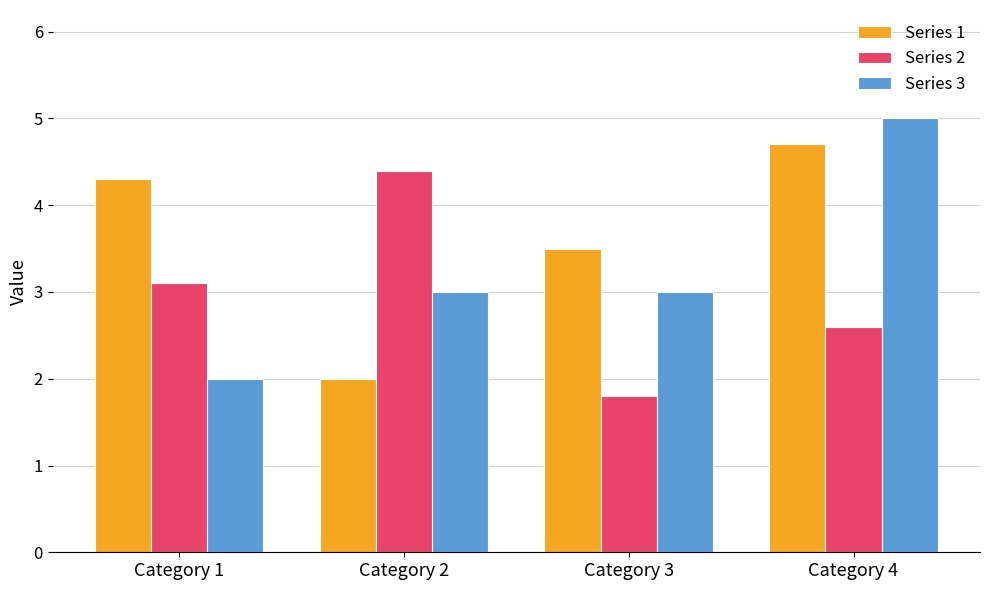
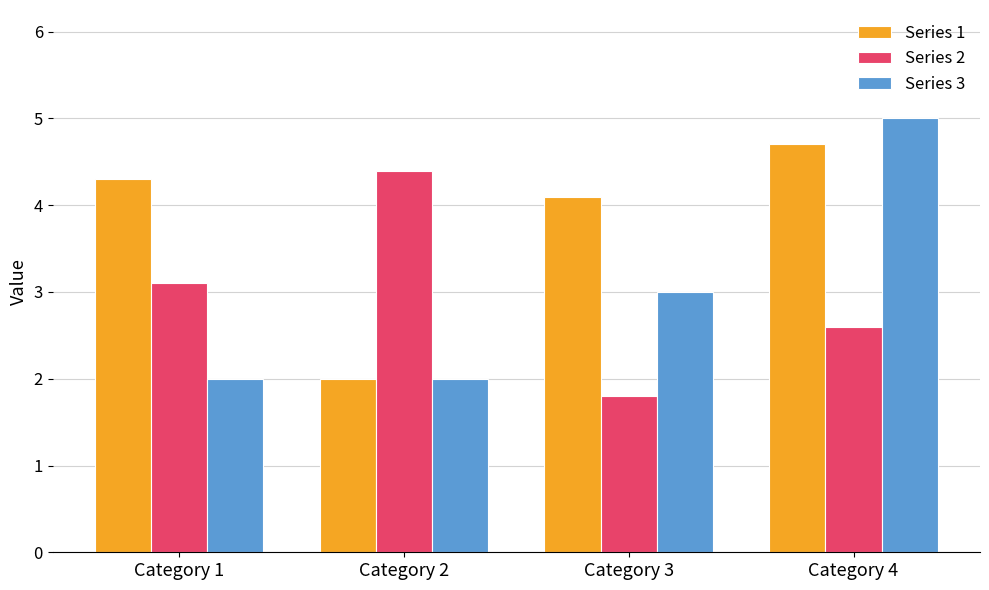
  {
    "Series 1": {
      "Category 1": 4.3,
      "Category 2": 2.0,
-     "Category 3": 3.5,
+     "Category 3": 4.1,
      "Category 4": 4.7
    },
    "Series 2": {
      "Category 1": 3.1,
      "Category 2": 4.4,
      "Category 3": 1.8,
      "Category 4": 2.6
    },
    "Series 3": {
      "Category 1": 2,
-     "Category 2": 3,
+     "Category 2": 2,
      "Category 3": 3,
      "Category 4": 5
    }
  }
